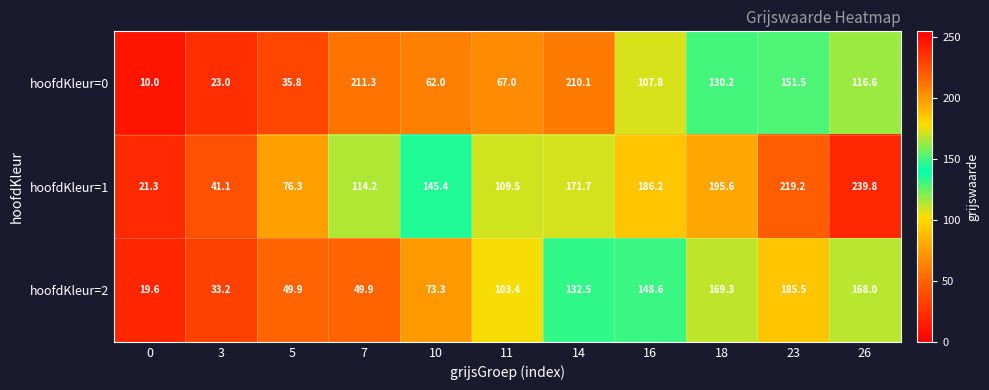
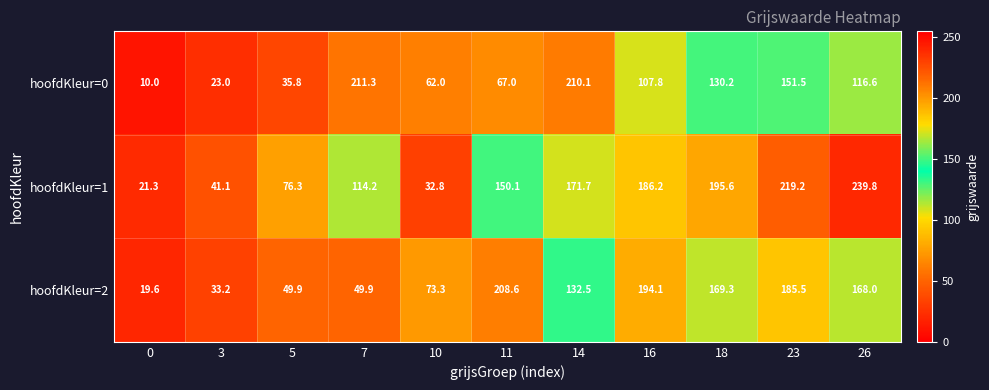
  {
    "hoofdKleur=0": {
      "0": 10.0,
      "3": 23.0,
      "5": 35.8,
      "7": 211.3,
      "10": 62.0,
      "11": 67.0,
      "14": 210.1,
      "16": 107.8,
      "18": 130.2,
      "23": 151.5,
      "26": 116.6
    },
    "hoofdKleur=1": {
      "0": 21.3,
      "3": 41.1,
      "5": 76.3,
      "7": 114.2,
-     "10": 145.4,
-     "11": 109.5,
+     "10": 32.8,
+     "11": 150.1,
      "14": 171.7,
      "16": 186.2,
      "18": 195.6,
      "23": 219.2,
      "26": 239.8
    },
    "hoofdKleur=2": {
      "0": 19.6,
      "3": 33.2,
      "5": 49.9,
      "7": 49.9,
      "10": 73.3,
-     "11": 103.4,
+     "11": 208.6,
      "14": 132.5,
-     "16": 148.6,
+     "16": 194.1,
      "18": 169.3,
      "23": 185.5,
      "26": 168.0
    }
  }
